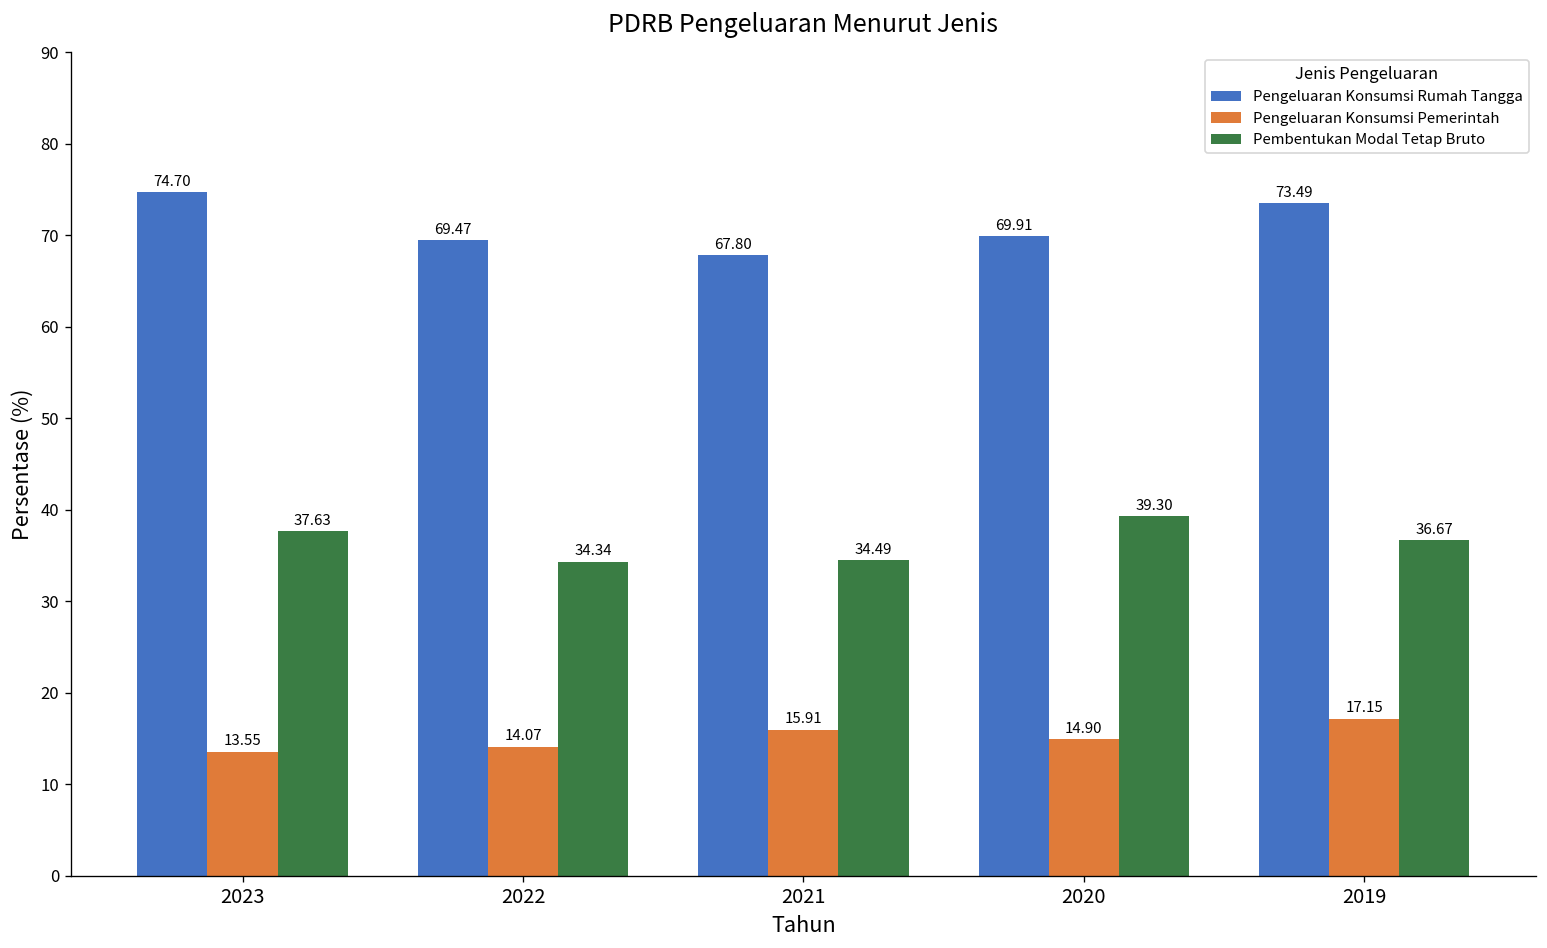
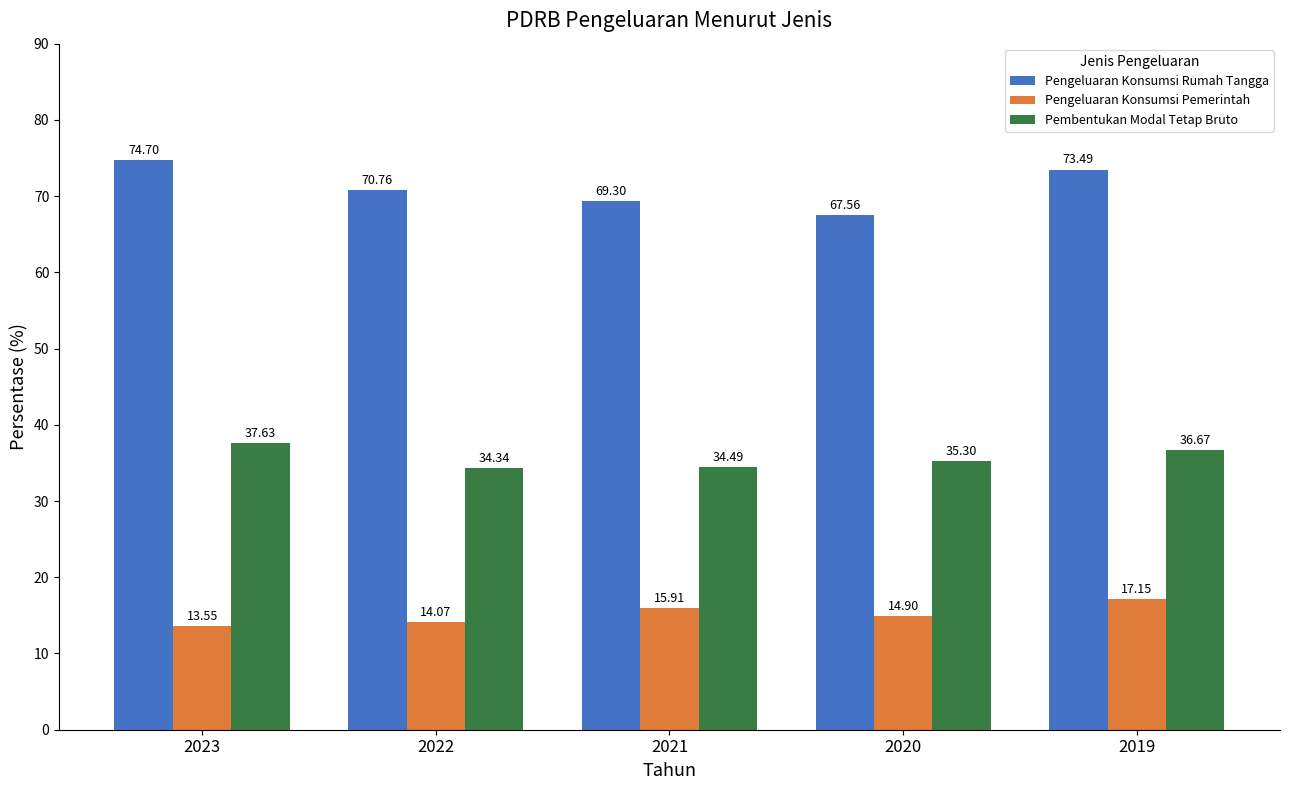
  {
    "Pengeluaran Konsumsi Rumah Tangga": {
      "2023": 74.70,
-     "2022": 69.47,
-     "2021": 67.80,
-     "2020": 69.91,
+     "2022": 70.76,
+     "2021": 69.30,
+     "2020": 67.56,
      "2019": 73.49
    },
    "Pengeluaran Konsumsi Pemerintah": {
      "2023": 13.55,
      "2022": 14.07,
      "2021": 15.91,
      "2020": 14.90,
      "2019": 17.15
    },
    "Pembentukan Modal Tetap Bruto": {
      "2023": 37.63,
      "2022": 34.34,
      "2021": 34.49,
-     "2020": 39.30,
+     "2020": 35.30,
      "2019": 36.67
    }
  }
